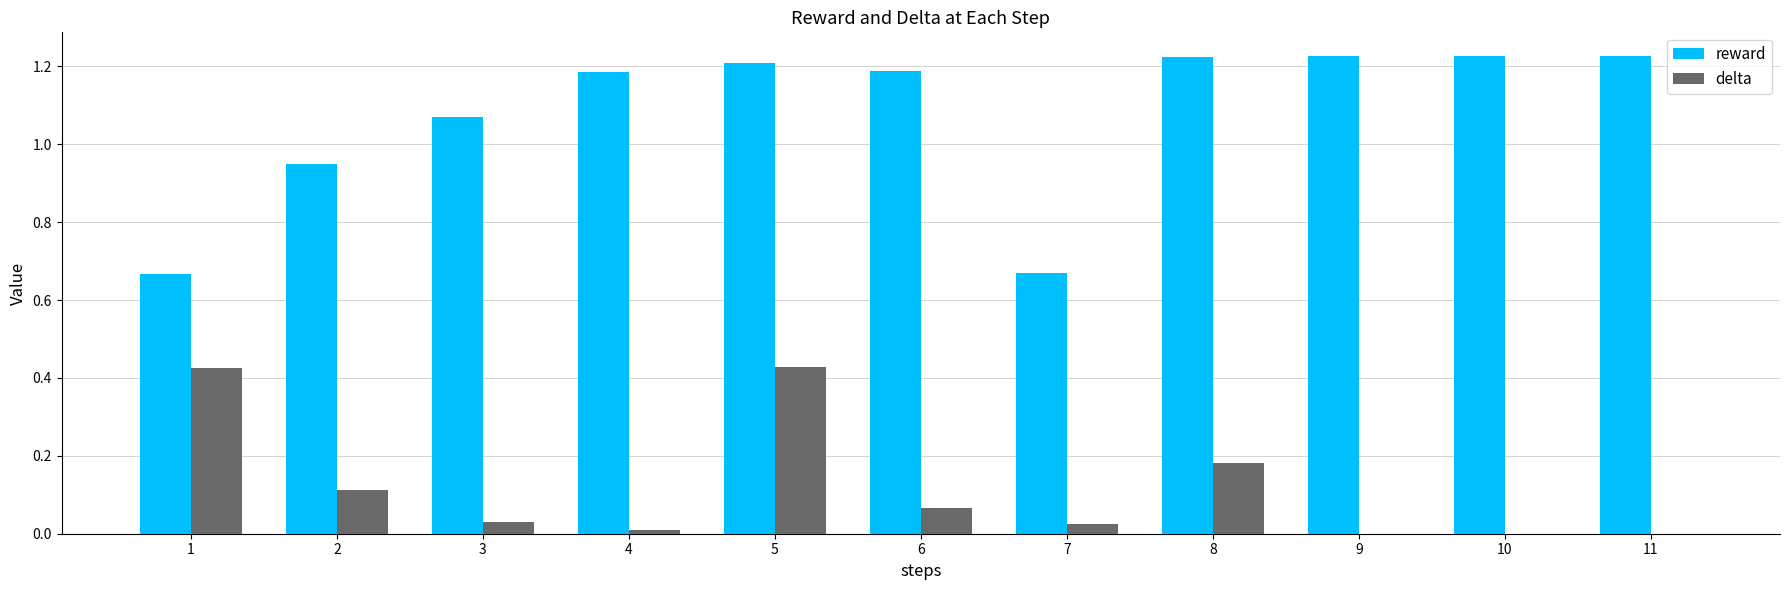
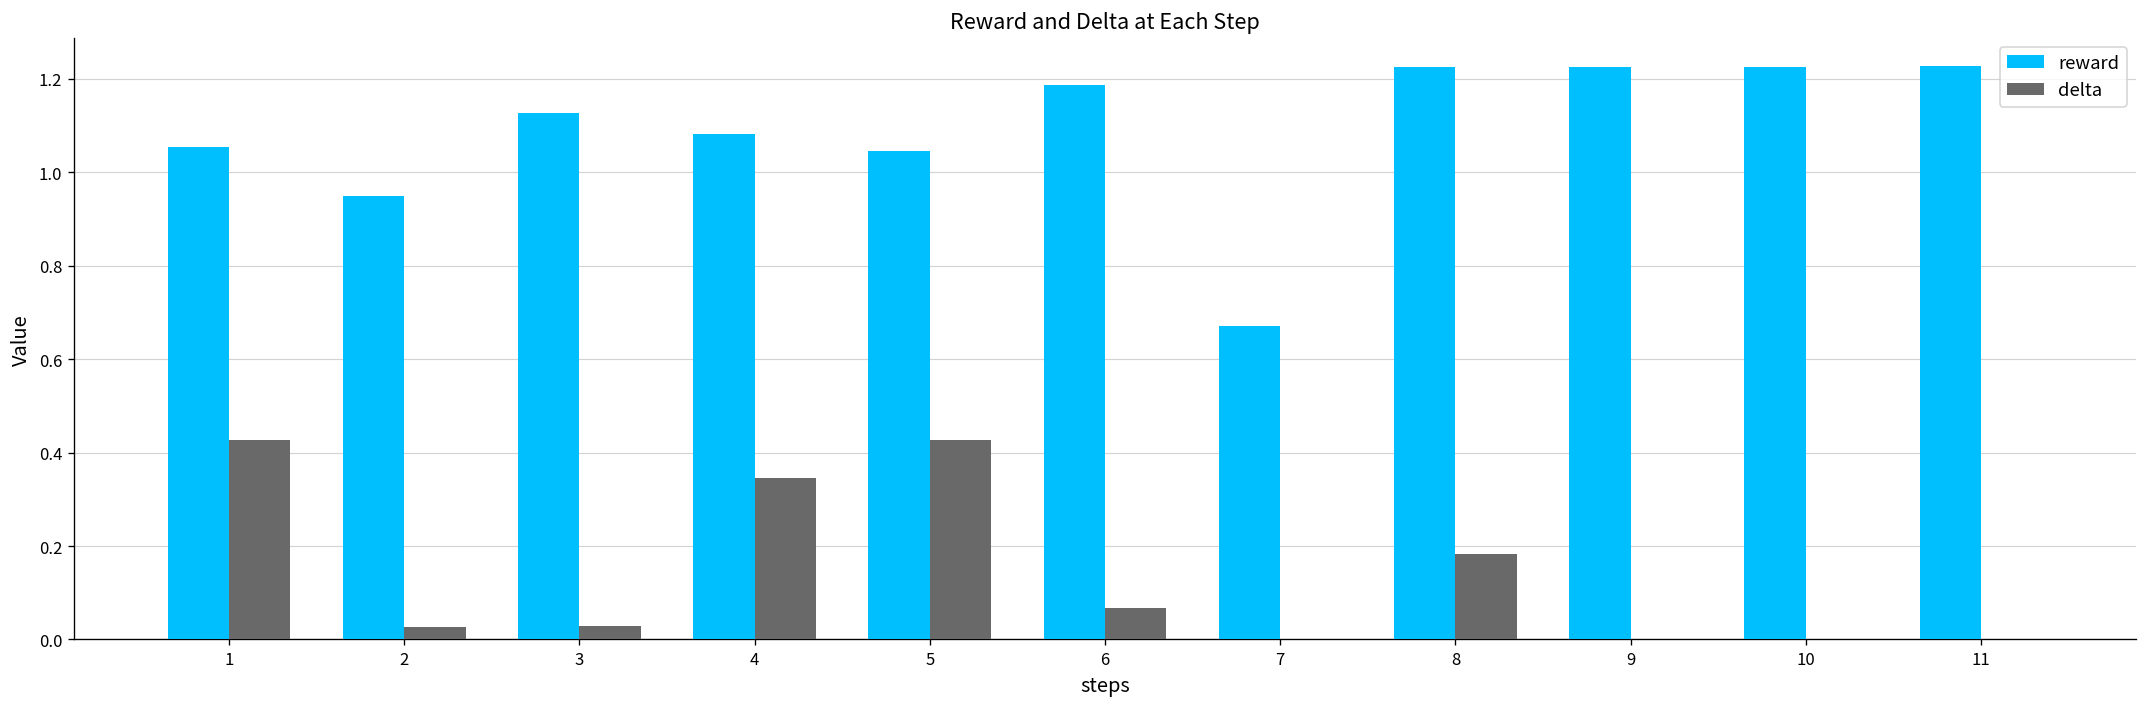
  {
    "reward": {
-     "1": 0.67,
+     "1": 1.05,
      "2": 0.95,
-     "3": 1.07,
-     "4": 1.19,
-     "5": 1.21,
+     "3": 1.13,
+     "4": 1.08,
+     "5": 1.05,
      "6": 1.19,
      "7": 0.67,
      "8": 1.23,
      "9": 1.23,
      "10": 1.23,
      "11": 1.23
    },
    "delta": {
      "1": 0.43,
-     "2": 0.11,
+     "2": 0.03,
      "3": 0.03,
-     "4": 0.01,
+     "4": 0.34,
      "5": 0.43,
      "6": 0.07,
-     "7": 0.03,
+     "7": 0.00,
      "8": 0.18
    }
  }
